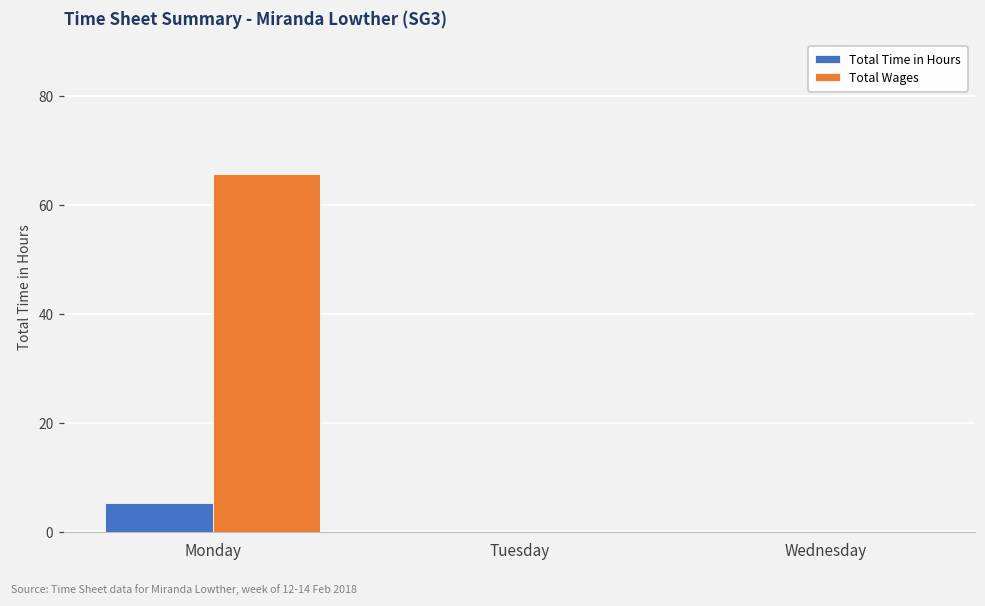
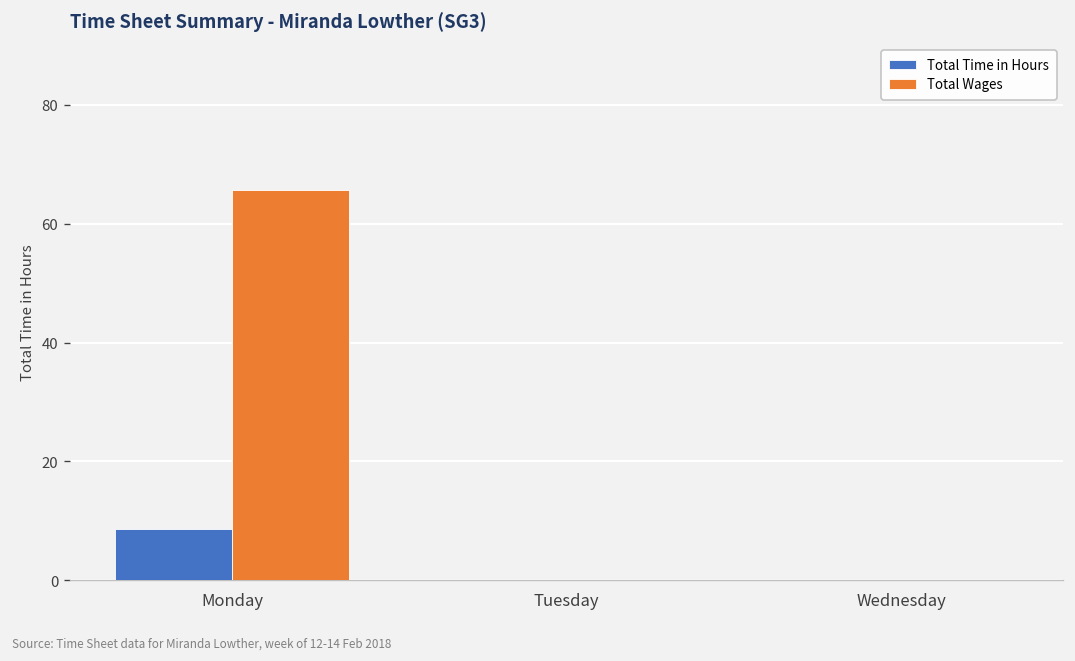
  {
    "Total Time in Hours": {
-     "Monday": 5,
+     "Monday": 9,
      "Tuesday": 0,
      "Wednesday": 0
    },
    "Total Wages": {
      "Monday": 66,
      "Tuesday": 0,
      "Wednesday": 0
    }
  }
